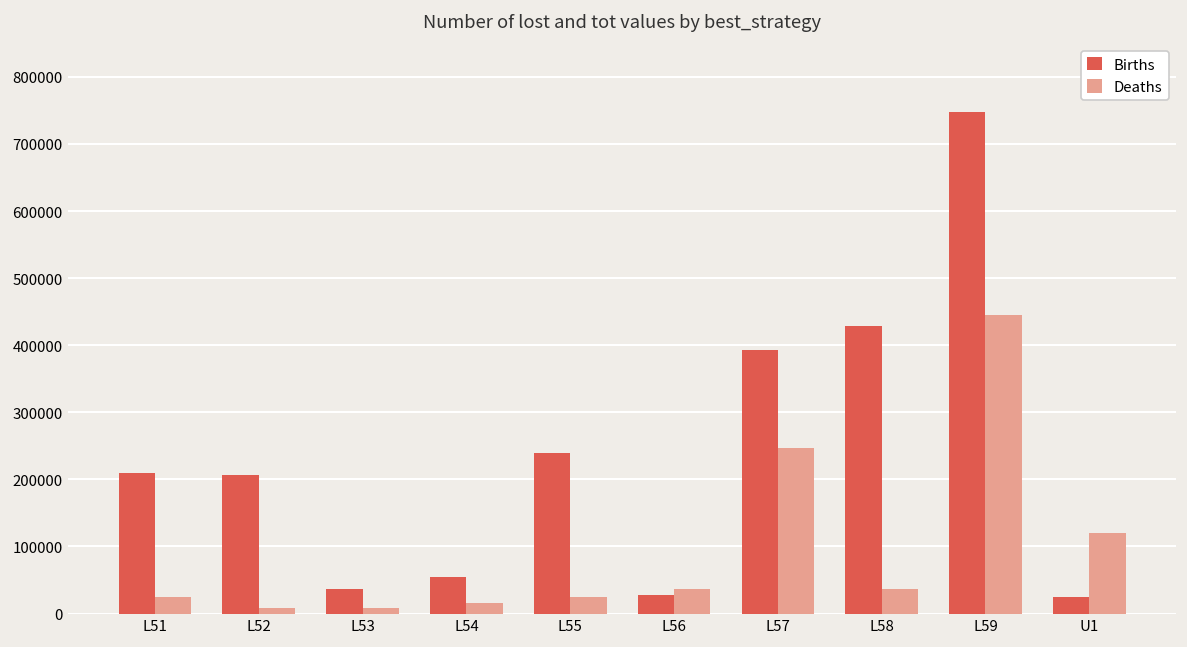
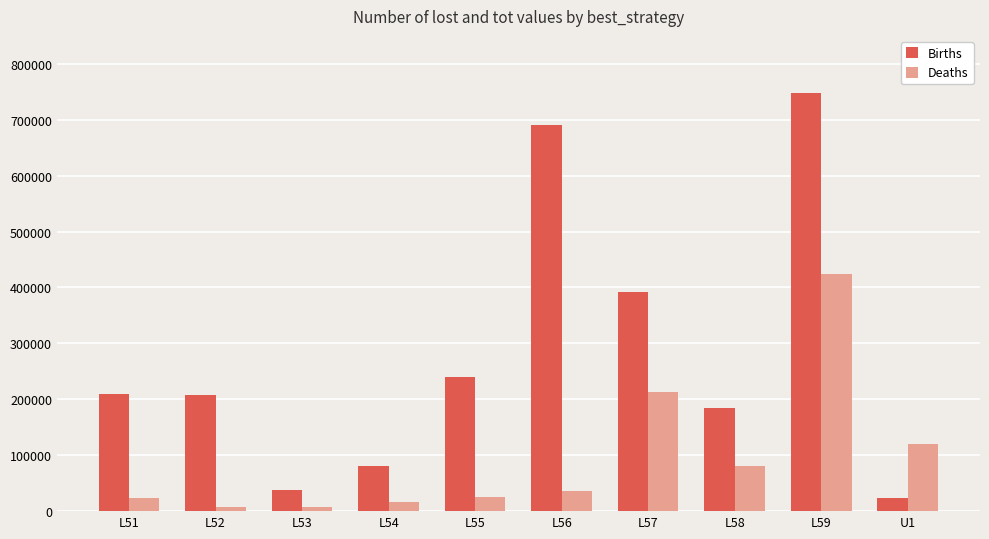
  {
    "Births": {
      "L51": 210000,
      "L52": 210000,
      "L53": 40000,
-     "L54": 60000,
+     "L54": 80000,
      "L55": 240000,
-     "L56": 30000,
+     "L56": 690000,
      "L57": 390000,
-     "L58": 430000,
+     "L58": 190000,
      "L59": 750000,
      "U1": 20000
    },
    "Deaths": {
      "L51": 20000,
      "L52": 10000,
      "L53": 10000,
      "L54": 20000,
      "L55": 30000,
      "L56": 40000,
-     "L57": 250000,
-     "L58": 40000,
-     "L59": 450000,
+     "L57": 210000,
+     "L58": 80000,
+     "L59": 420000,
      "U1": 120000
    }
  }
